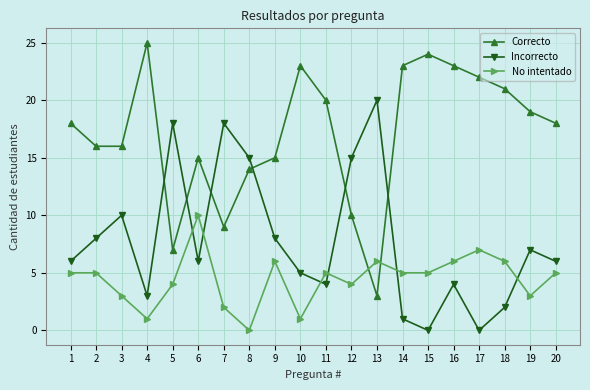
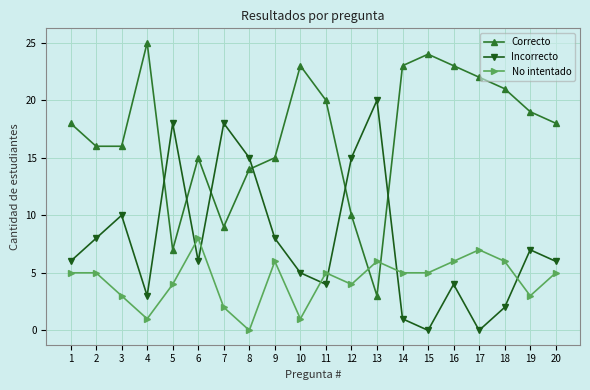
  {
    "No intentado": {
      "1": 5,
      "2": 5,
      "3": 3,
      "4": 1,
      "5": 4,
-     "6": 10,
+     "6": 8,
      "7": 2,
      "8": 0,
      "9": 6,
      "10": 1,
      "11": 5,
      "12": 4,
      "13": 6,
      "14": 5,
      "15": 5,
      "16": 6,
      "17": 7,
      "18": 6,
      "19": 3,
      "20": 5
    }
  }
